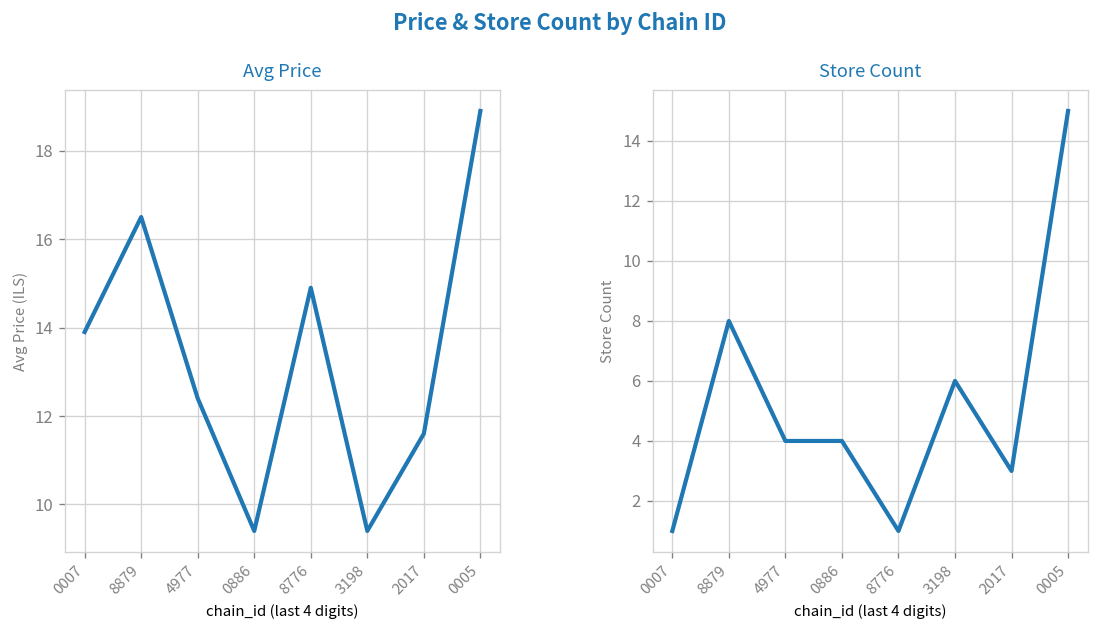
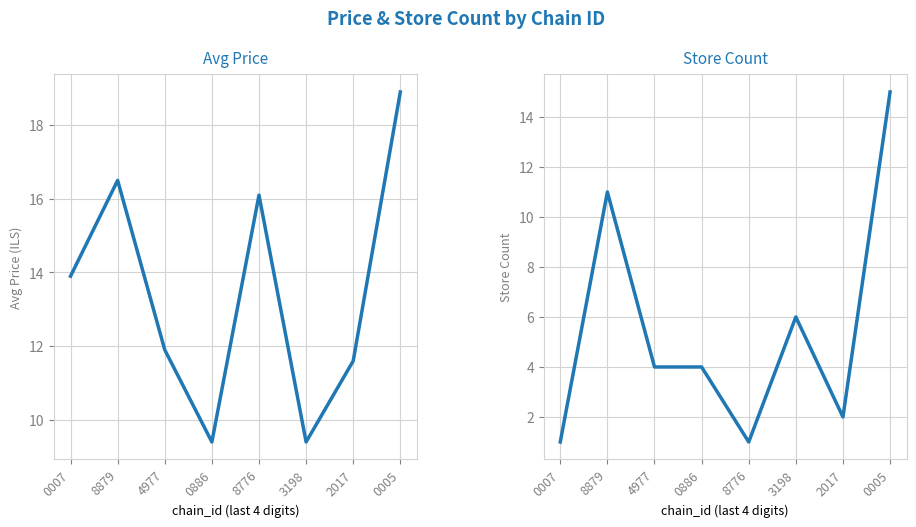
  {
    "Avg Price": {
      "0007": 13.9,
      "8879": 16.5,
-     "4977": 12.4,
+     "4977": 11.9,
      "0886": 9.4,
-     "8776": 14.9,
+     "8776": 16.1,
      "3198": 9.4,
      "2017": 11.6,
      "0005": 18.9
    },
    "Store Count": {
      "0007": 1,
-     "8879": 8,
+     "8879": 11,
      "4977": 4,
      "0886": 4,
      "8776": 1,
      "3198": 6,
-     "2017": 3,
+     "2017": 2,
      "0005": 15
    }
  }
